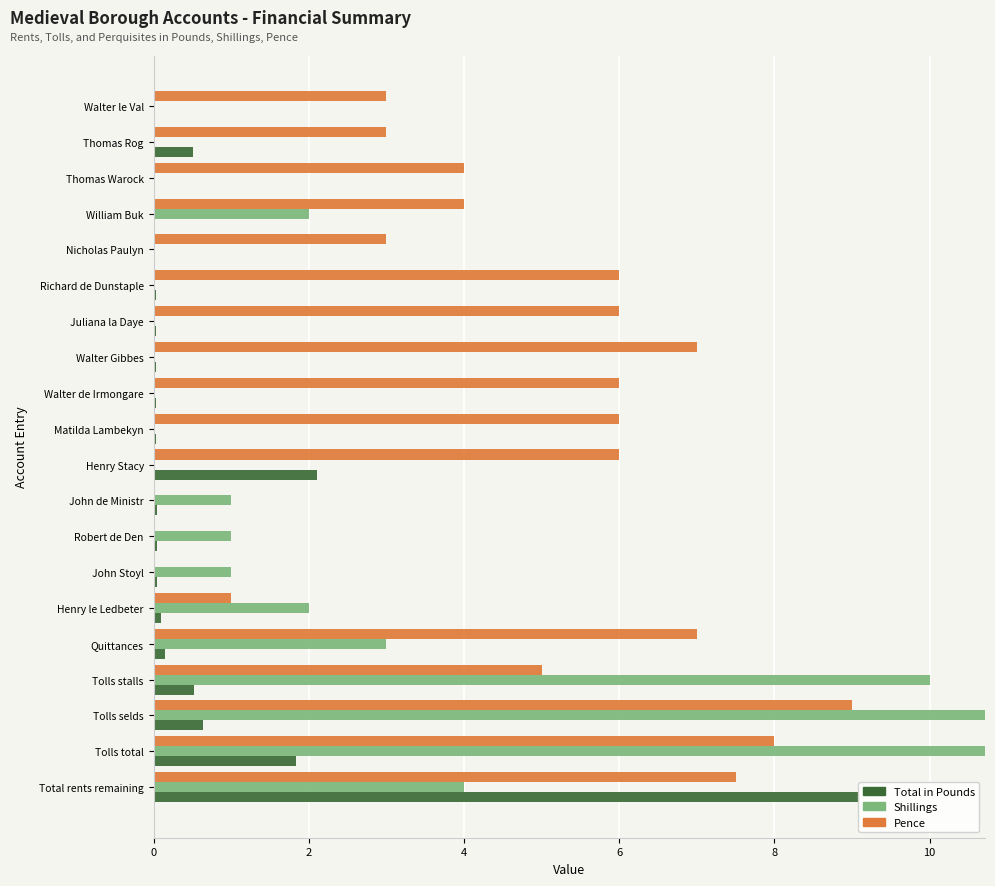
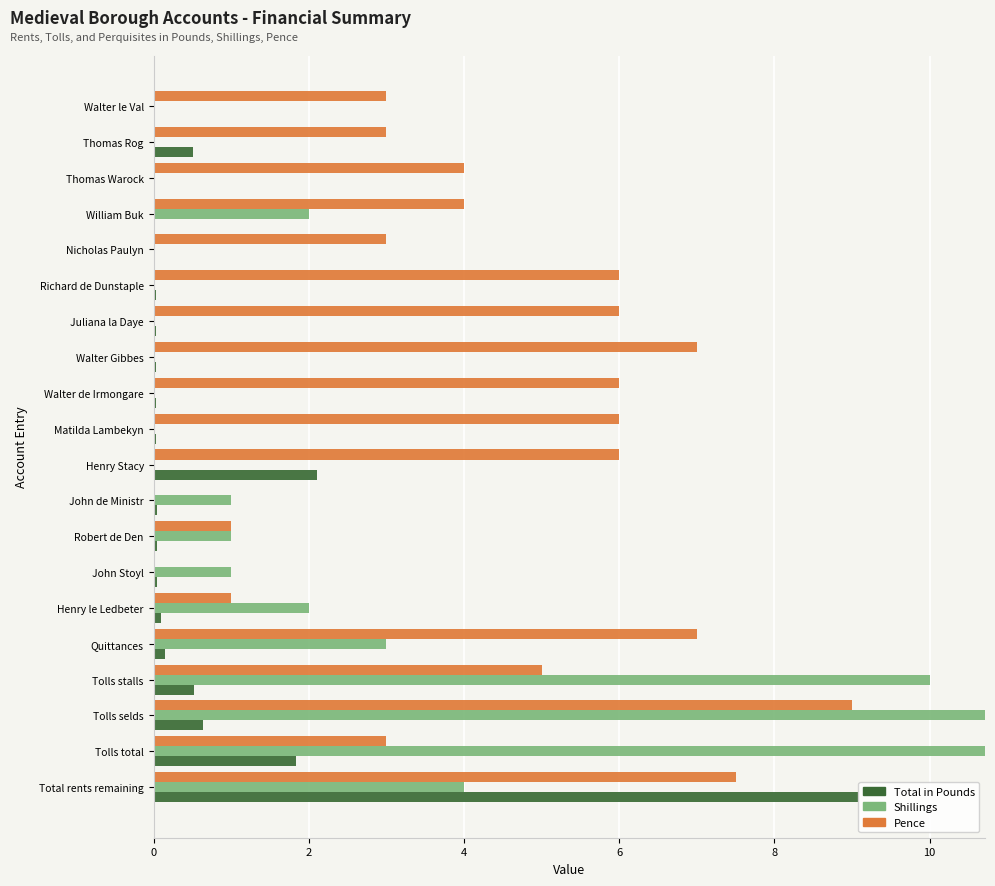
  {
    "Total in Pounds": {
      "Thomas Rog": 0.5,
      "Henry Stacy": 2.1,
      "John de Ministr": 0.1,
      "Robert de Den": 0.1,
      "John Stoyl": 0.1,
      "Henry le Ledbeter": 0.1,
      "Quittances": 0.2,
      "Tolls stalls": 0.5,
      "Tolls selds": 0.6,
      "Tolls total": 1.8,
      "Total rents remaining": 9.1
    },
    "Shillings": {
      "Walter le Val": 0,
      "Thomas Rog": 0,
      "Thomas Warock": 0,
      "William Buk": 2,
      "Nicholas Paulyn": 0,
      "Richard de Dunstaple": 0,
      "Juliana la Daye": 0,
      "Walter Gibbes": 0,
      "Walter de Irmongare": 0,
      "Matilda Lambekyn": 0,
      "Henry Stacy": 0,
      "John de Ministr": 1,
      "Robert de Den": 1,
      "John Stoyl": 1,
      "Henry le Ledbeter": 2,
      "Quittances": 3,
      "Tolls stalls": 10,
      "Total rents remaining": 4
    },
    "Pence": {
      "Walter le Val": 3,
      "Thomas Rog": 3,
      "Thomas Warock": 4,
      "William Buk": 4,
      "Nicholas Paulyn": 3,
      "Richard de Dunstaple": 6,
      "Juliana la Daye": 6,
      "Walter Gibbes": 7,
      "Walter de Irmongare": 6,
      "Matilda Lambekyn": 6,
      "Henry Stacy": 6,
      "John de Ministr": 0,
-     "Robert de Den": 0,
+     "Robert de Den": 1,
      "John Stoyl": 0,
      "Henry le Ledbeter": 1,
      "Quittances": 7,
      "Tolls stalls": 5,
      "Tolls selds": 9,
-     "Tolls total": 8,
+     "Tolls total": 3,
      "Total rents remaining": 7.5
    }
  }
